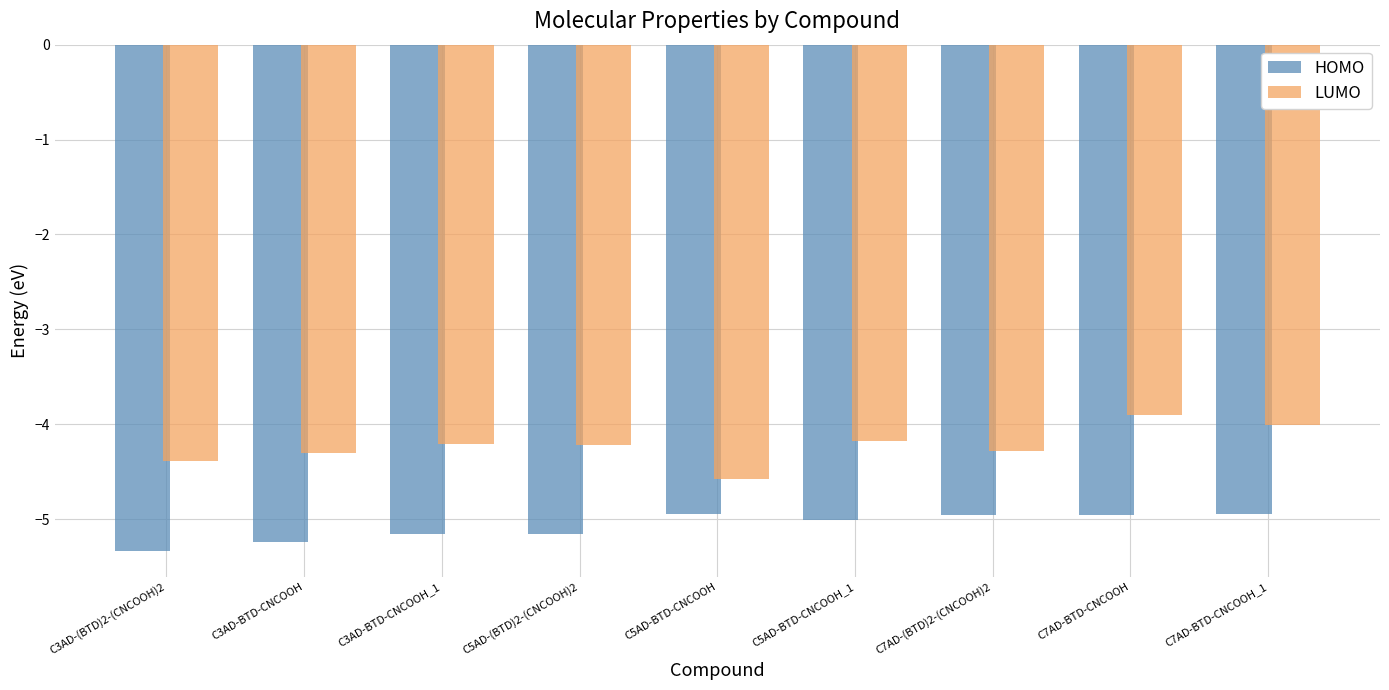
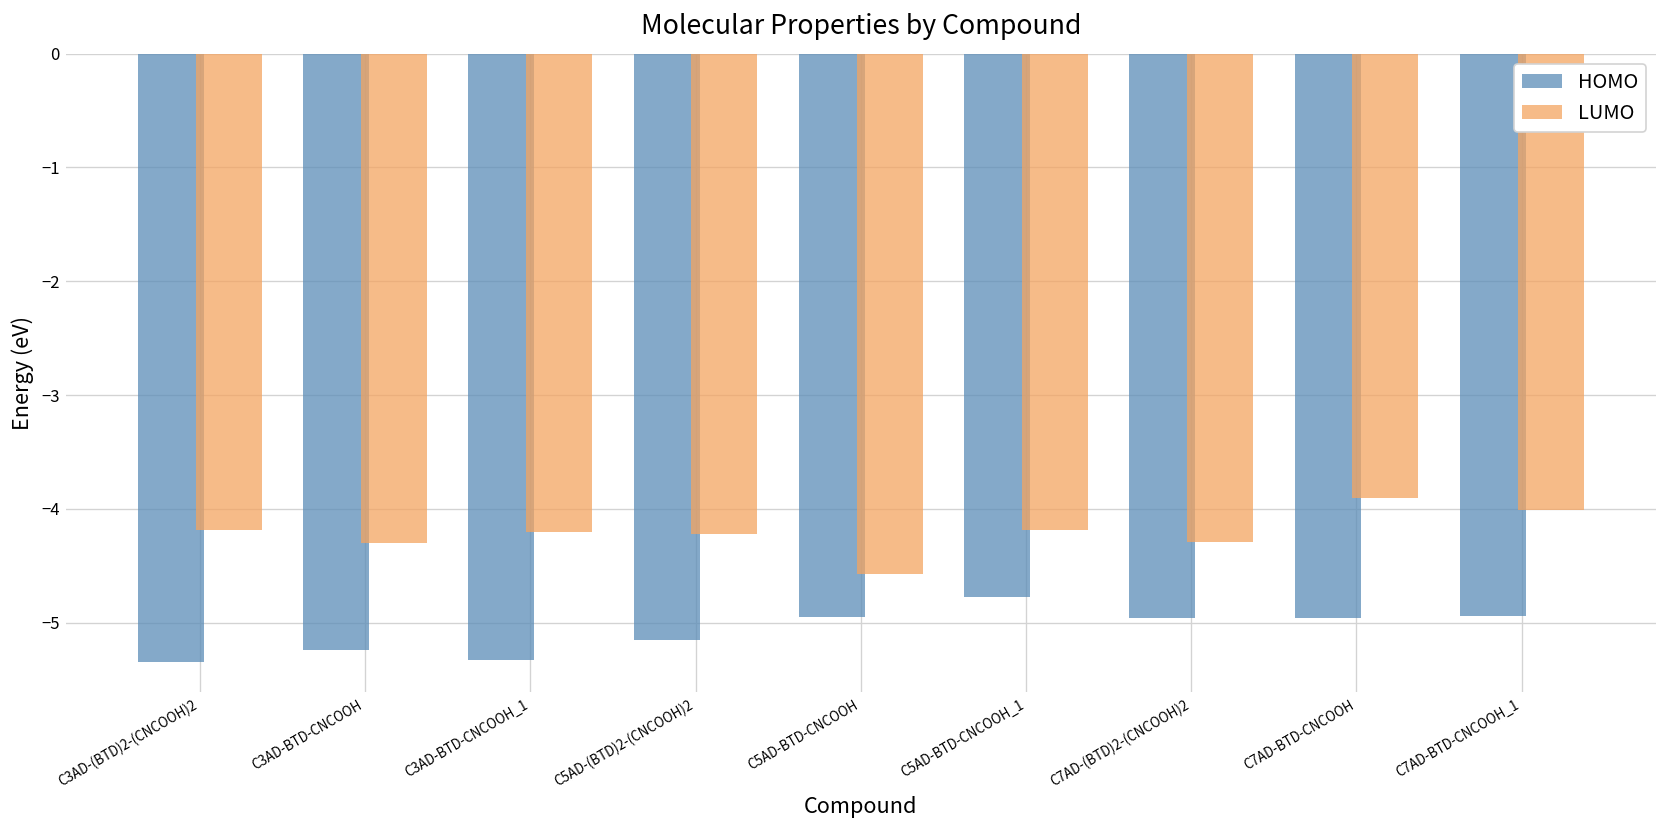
  {
    "HOMO": {
      "C3AD-(BTD)2-(CNCOOH)2": -5.3,
      "C3AD-BTD-CNCOOH": -5.2,
-     "C3AD-BTD-CNCOOH_1": -5.2,
+     "C3AD-BTD-CNCOOH_1": -5.3,
      "C5AD-(BTD)2-(CNCOOH)2": -5.2,
      "C5AD-BTD-CNCOOH": -4.9,
-     "C5AD-BTD-CNCOOH_1": -5.0,
+     "C5AD-BTD-CNCOOH_1": -4.8,
      "C7AD-(BTD)2-(CNCOOH)2": -5.0,
      "C7AD-BTD-CNCOOH": -5.0,
      "C7AD-BTD-CNCOOH_1": -4.9
    },
    "LUMO": {
-     "C3AD-(BTD)2-(CNCOOH)2": -4.4,
+     "C3AD-(BTD)2-(CNCOOH)2": -4.2,
      "C3AD-BTD-CNCOOH": -4.3,
      "C3AD-BTD-CNCOOH_1": -4.2,
      "C5AD-(BTD)2-(CNCOOH)2": -4.2,
      "C5AD-BTD-CNCOOH": -4.6,
      "C5AD-BTD-CNCOOH_1": -4.2,
      "C7AD-(BTD)2-(CNCOOH)2": -4.3,
      "C7AD-BTD-CNCOOH": -3.9,
      "C7AD-BTD-CNCOOH_1": -4.0
    }
  }
